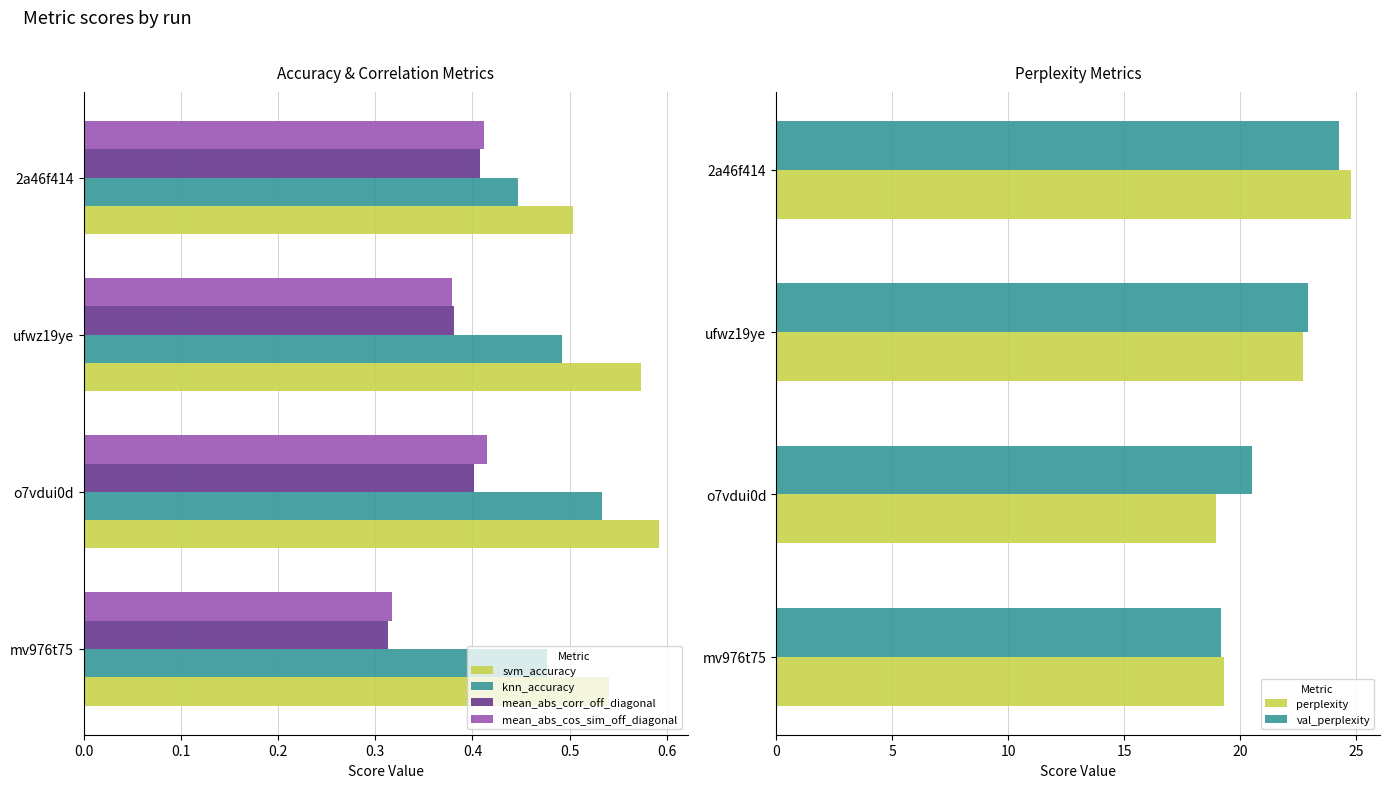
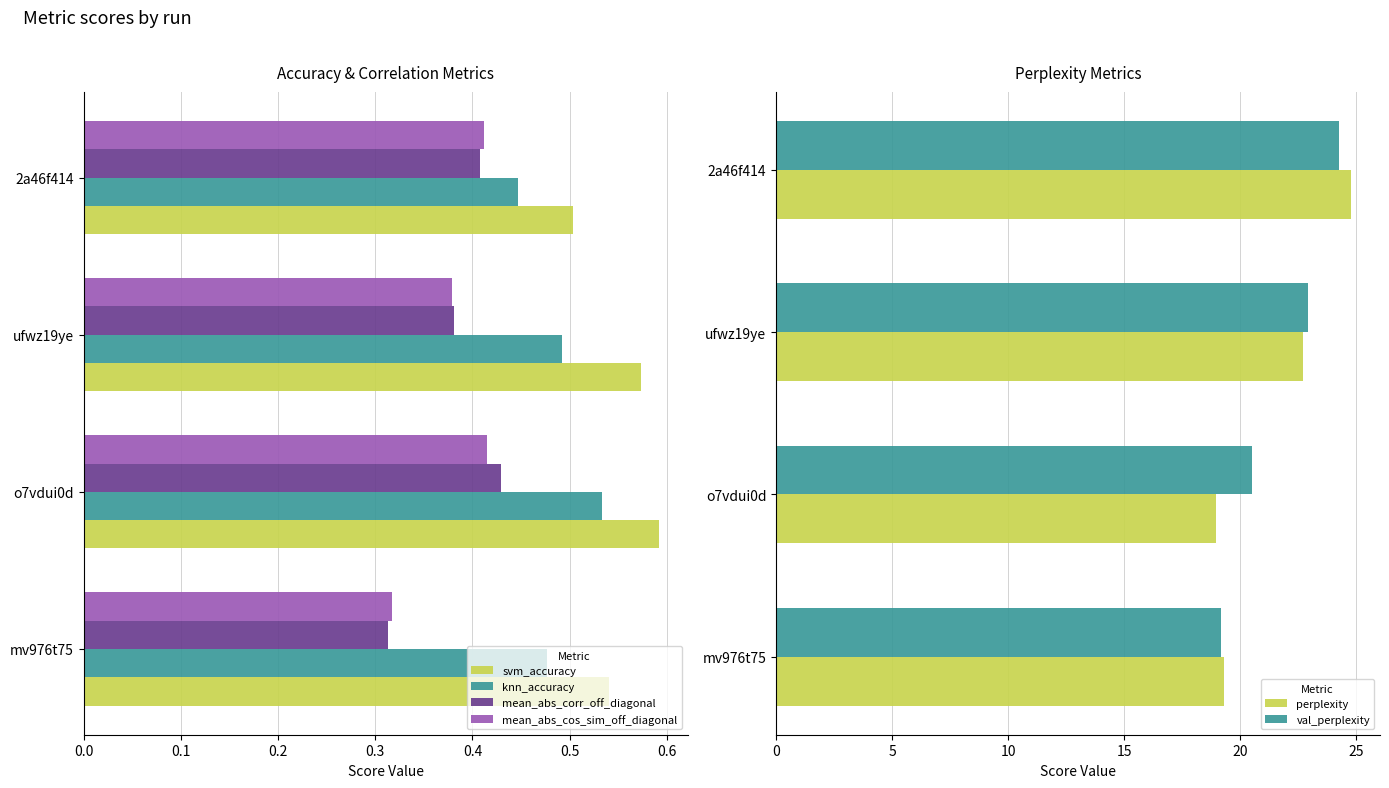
  {
    "Accuracy & Correlation Metrics": {
      "svm_accuracy": {
        "2a46f414": 0.50,
        "ufwz19ye": 0.57,
        "o7vdui0d": 0.59
      },
      "knn_accuracy": {
        "2a46f414": 0.45,
        "ufwz19ye": 0.49,
        "o7vdui0d": 0.53
      },
      "mean_abs_corr_off_diagonal": {
        "2a46f414": 0.41,
        "ufwz19ye": 0.38,
-       "o7vdui0d": 0.40,
+       "o7vdui0d": 0.43,
        "mv976t75": 0.31
      },
      "mean_abs_cos_sim_off_diagonal": {
        "2a46f414": 0.41,
        "ufwz19ye": 0.38,
        "o7vdui0d": 0.41,
        "mv976t75": 0.32
      }
    },
    "Perplexity Metrics": {
      "perplexity": {
        "2a46f414": 24.8,
        "ufwz19ye": 22.7,
        "o7vdui0d": 19.0,
        "mv976t75": 19.3
      },
      "val_perplexity": {
        "2a46f414": 24.3,
        "ufwz19ye": 22.9,
        "o7vdui0d": 20.5,
        "mv976t75": 19.2
      }
    }
  }
